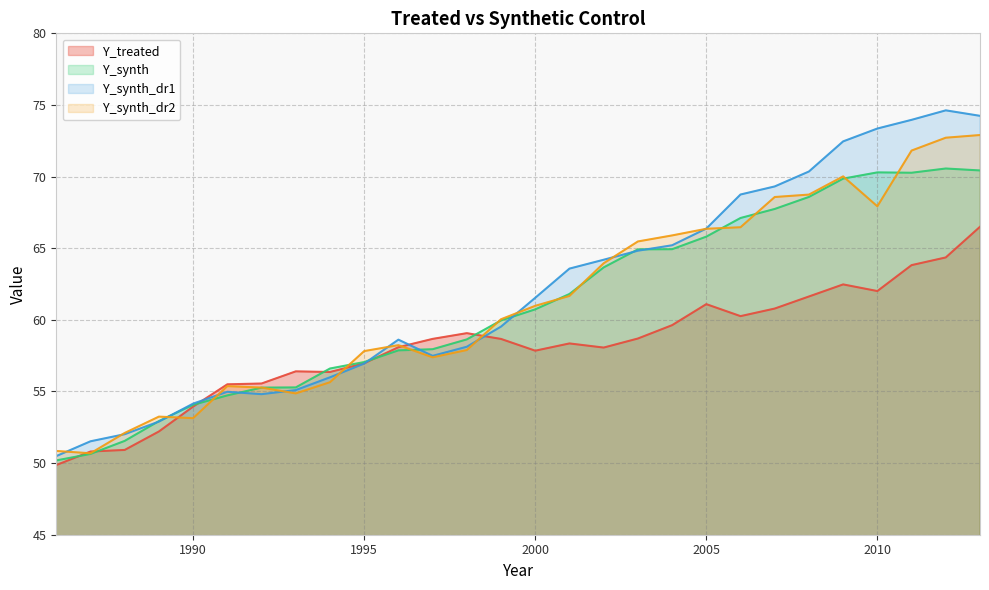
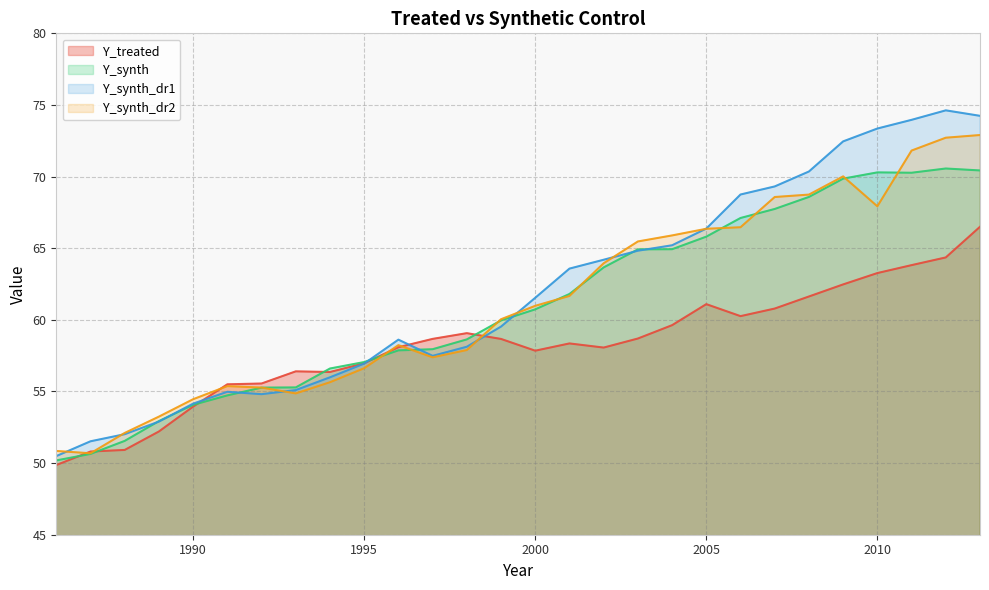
  {
    "Y_treated": {
      "2000": 57.8,
      "2005": 61.1,
-     "2010": 62.0
+     "2010": 63.3
    },
    "Y_synth_dr2": {
-     "1990": 53.1,
-     "1995": 57.8,
+     "1990": 54.5,
+     "1995": 56.6,
      "2000": 61.0,
      "2010": 67.9
    }
  }
